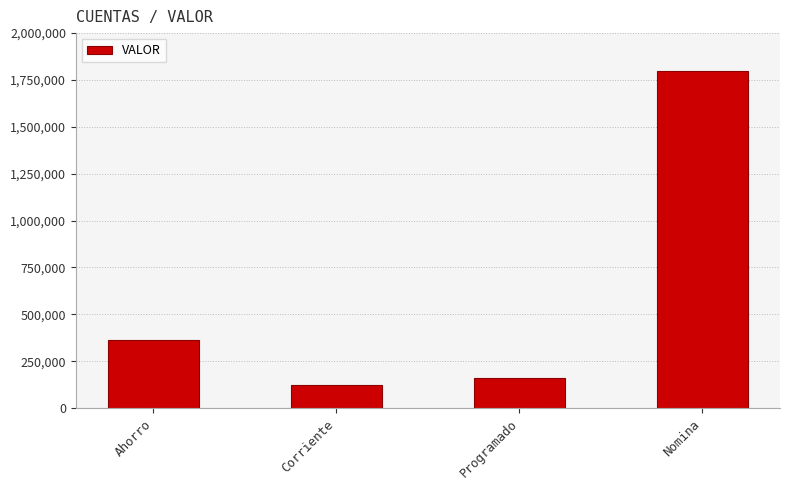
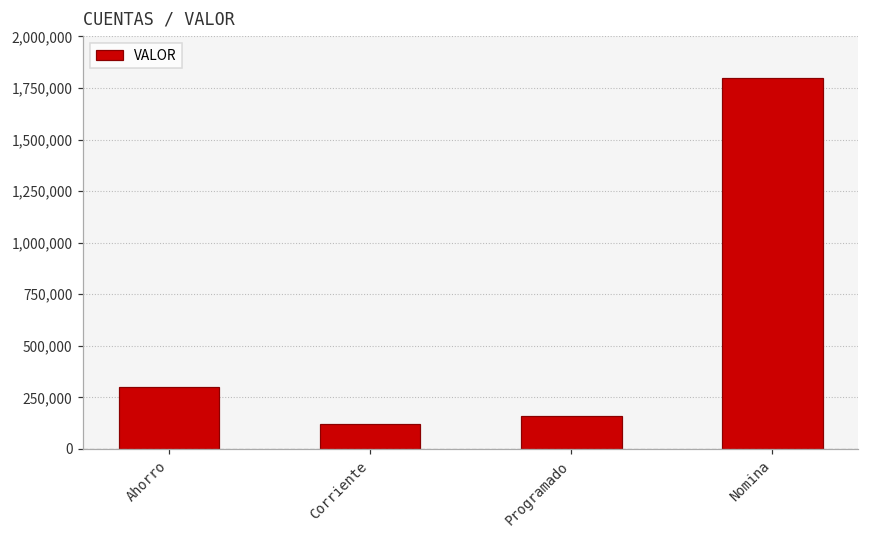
  {
-   "Ahorro": "360,000",
+   "Ahorro": "300,000",
    "Corriente": "120,000",
    "Programado": "160,000",
    "Nomina": "1,800,000"
  }
